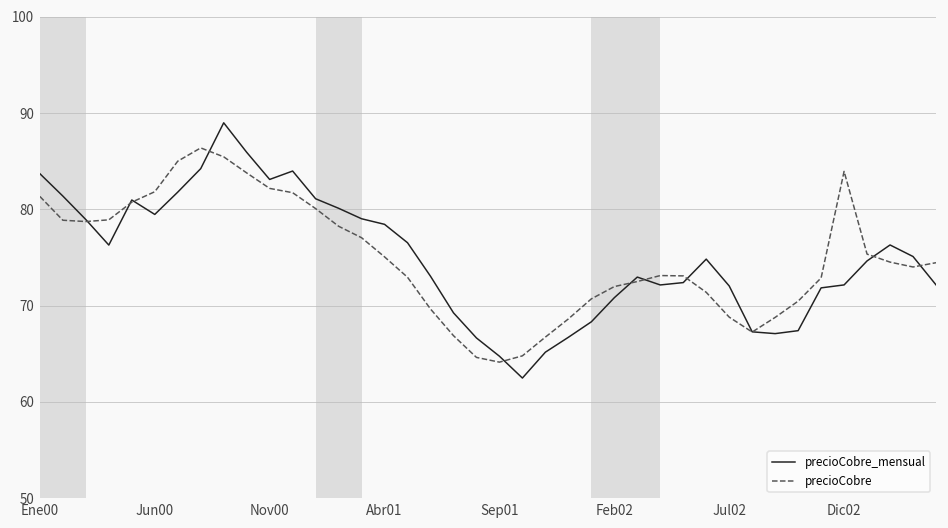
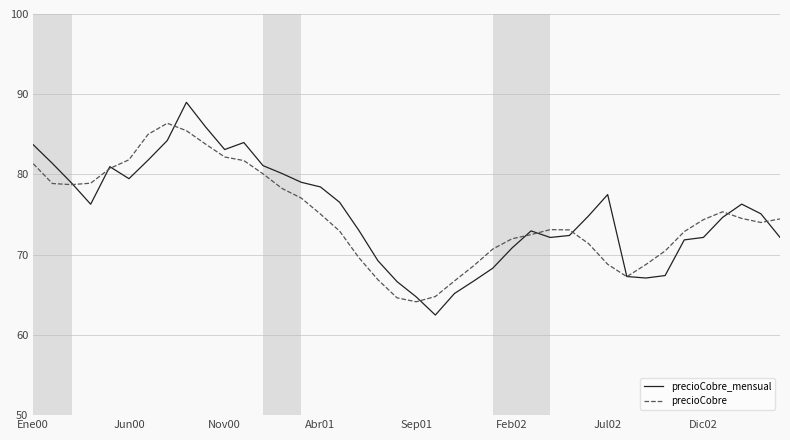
  {
    "precioCobre_mensual": {
      "Ene00": 84,
      "Jun00": 79,
      "Nov00": 83,
      "Abr01": 78,
      "Sep01": 65,
      "Feb02": 71,
-     "Jul02": 72,
+     "Jul02": 77,
      "Dic02": 72
    },
    "precioCobre": {
      "Ene00": 81,
      "Jun00": 82,
      "Nov00": 82,
      "Abr01": 75,
      "Sep01": 64,
      "Feb02": 72,
      "Jul02": 69,
-     "Dic02": 84
+     "Dic02": 74
    }
  }
